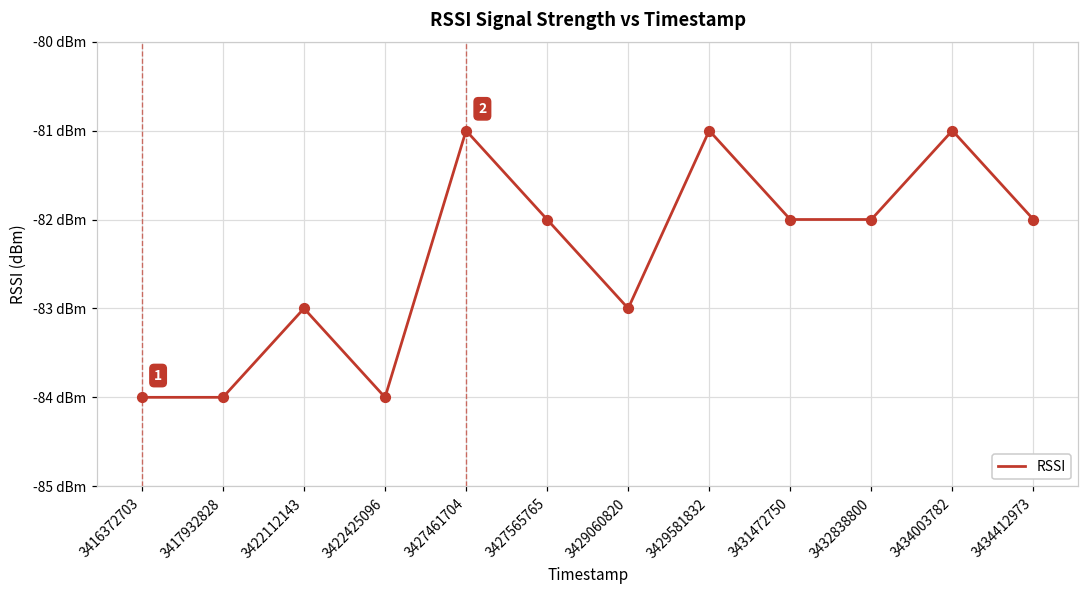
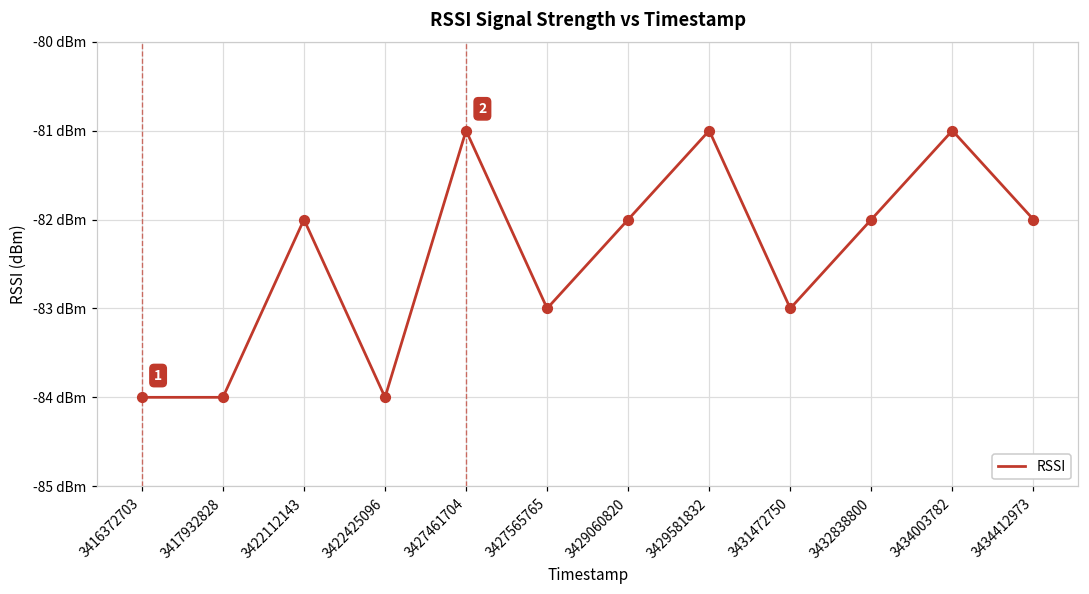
  {
    "3417932828": "-84 dBm",
-   "3422112143": "-83 dBm",
+   "3422112143": "-82 dBm",
    "3422425096": "-84 dBm",
-   "3427565765": "-82 dBm",
-   "3429060820": "-83 dBm",
+   "3427565765": "-83 dBm",
+   "3429060820": "-82 dBm",
    "3429581832": "-81 dBm",
-   "3431472750": "-82 dBm",
+   "3431472750": "-83 dBm",
    "3432838800": "-82 dBm",
    "3434003782": "-81 dBm",
    "3434412973": "-82 dBm"
  }
